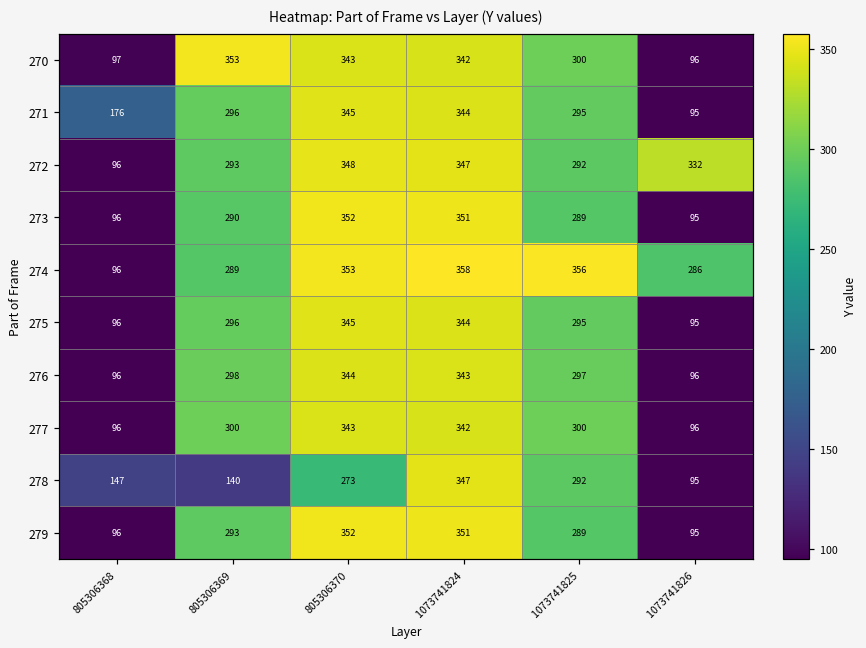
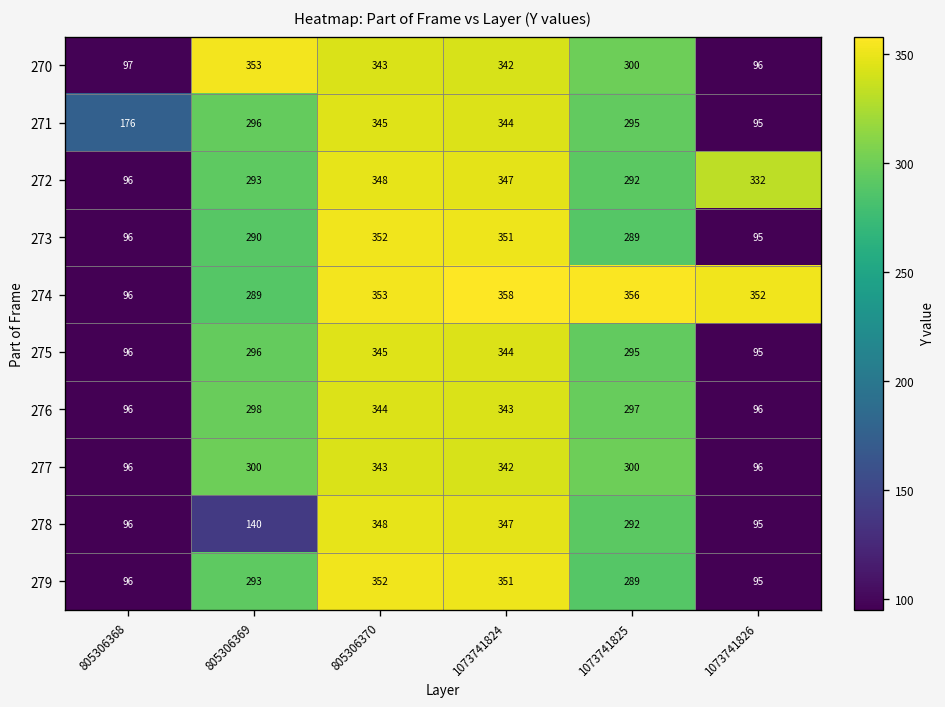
  {
    "270": {
      "805306368": 97,
      "805306369": 353,
      "805306370": 343,
      "1073741824": 342,
      "1073741825": 300,
      "1073741826": 96
    },
    "271": {
      "805306368": 176,
      "805306369": 296,
      "805306370": 345,
      "1073741824": 344,
      "1073741825": 295,
      "1073741826": 95
    },
    "272": {
      "805306368": 96,
      "805306369": 293,
      "805306370": 348,
      "1073741824": 347,
      "1073741825": 292,
      "1073741826": 332
    },
    "273": {
      "805306368": 96,
      "805306369": 290,
      "805306370": 352,
      "1073741824": 351,
      "1073741825": 289,
      "1073741826": 95
    },
    "274": {
      "805306368": 96,
      "805306369": 289,
      "805306370": 353,
      "1073741824": 358,
      "1073741825": 356,
-     "1073741826": 286
+     "1073741826": 352
    },
    "275": {
      "805306368": 96,
      "805306369": 296,
      "805306370": 345,
      "1073741824": 344,
      "1073741825": 295,
      "1073741826": 95
    },
    "276": {
      "805306368": 96,
      "805306369": 298,
      "805306370": 344,
      "1073741824": 343,
      "1073741825": 297,
      "1073741826": 96
    },
    "277": {
      "805306368": 96,
      "805306369": 300,
      "805306370": 343,
      "1073741824": 342,
      "1073741825": 300,
      "1073741826": 96
    },
    "278": {
-     "805306368": 147,
+     "805306368": 96,
      "805306369": 140,
-     "805306370": 273,
+     "805306370": 348,
      "1073741824": 347,
      "1073741825": 292,
      "1073741826": 95
    },
    "279": {
      "805306368": 96,
      "805306369": 293,
      "805306370": 352,
      "1073741824": 351,
      "1073741825": 289,
      "1073741826": 95
    }
  }
